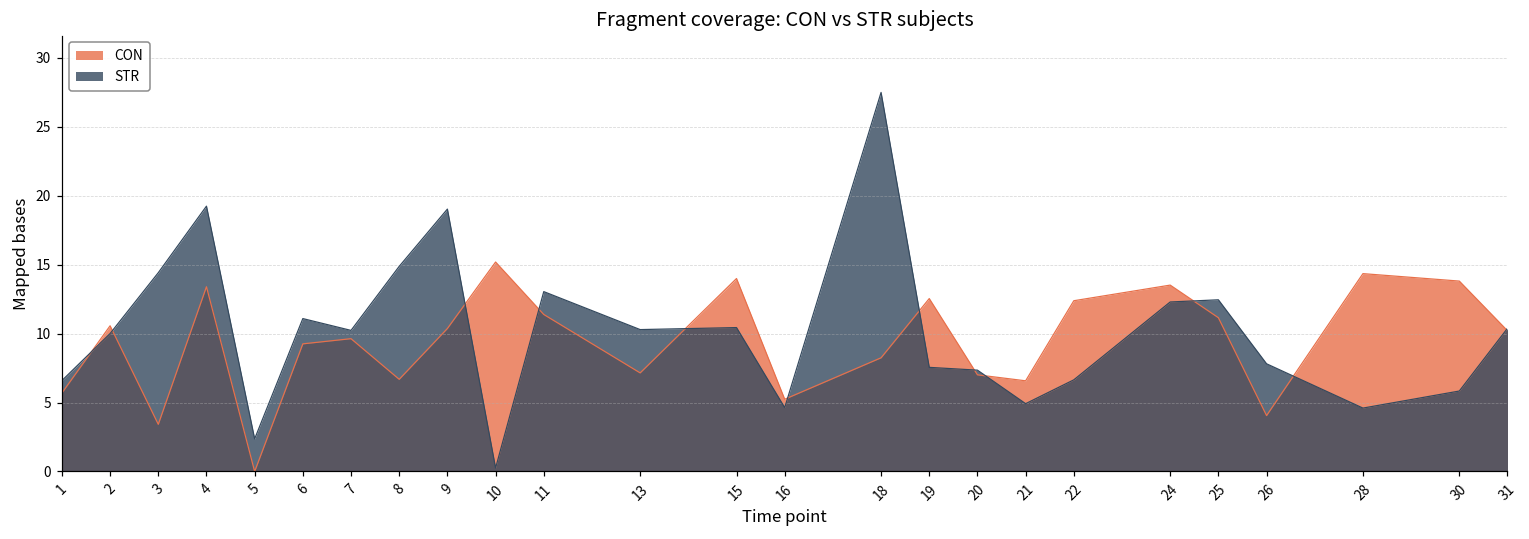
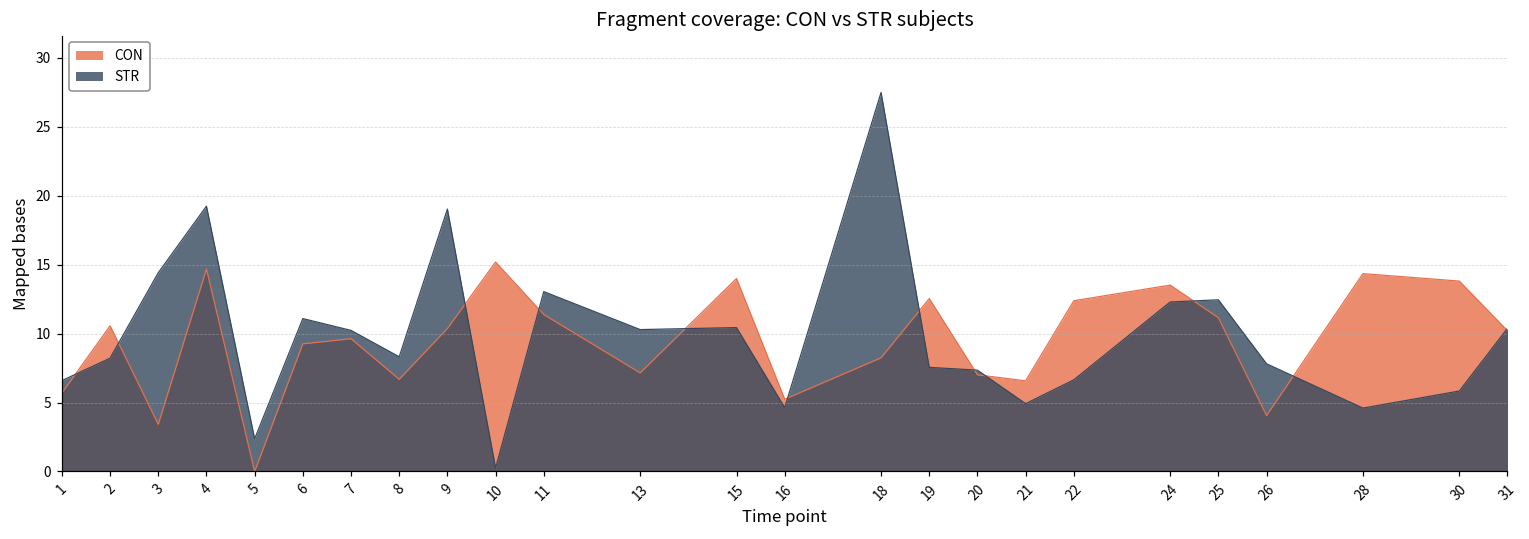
  {
    "CON": {
      "1": 5.7,
      "2": 10.6,
      "3": 3.4,
-     "4": 13.4,
+     "4": 14.7,
      "5": 0.0,
      "6": 9.3,
      "7": 9.6,
      "8": 6.7,
      "9": 10.4,
      "10": 15.2,
      "11": 11.4,
      "13": 7.2,
      "15": 14.0,
      "16": 5.2,
      "18": 8.2,
      "19": 12.5,
      "20": 7.0,
      "21": 6.6,
      "22": 12.4,
      "24": 13.5,
      "25": 11.2,
      "26": 4.1,
      "28": 14.4,
      "30": 13.8
    },
    "STR": {
      "1": 6.6,
-     "2": 10.0,
+     "2": 8.2,
      "3": 14.4,
      "4": 19.2,
      "5": 2.4,
      "6": 11.1,
      "7": 10.2,
-     "8": 14.9,
+     "8": 8.3,
      "9": 19.0,
      "10": 0.3,
      "11": 13.0,
      "13": 10.3,
      "15": 10.4,
      "16": 4.6,
      "18": 27.5,
      "19": 7.6,
      "20": 7.3,
      "21": 4.9,
      "22": 6.6,
      "24": 12.3,
      "25": 12.5,
      "26": 7.8,
      "28": 4.6,
      "30": 5.8
    }
  }
